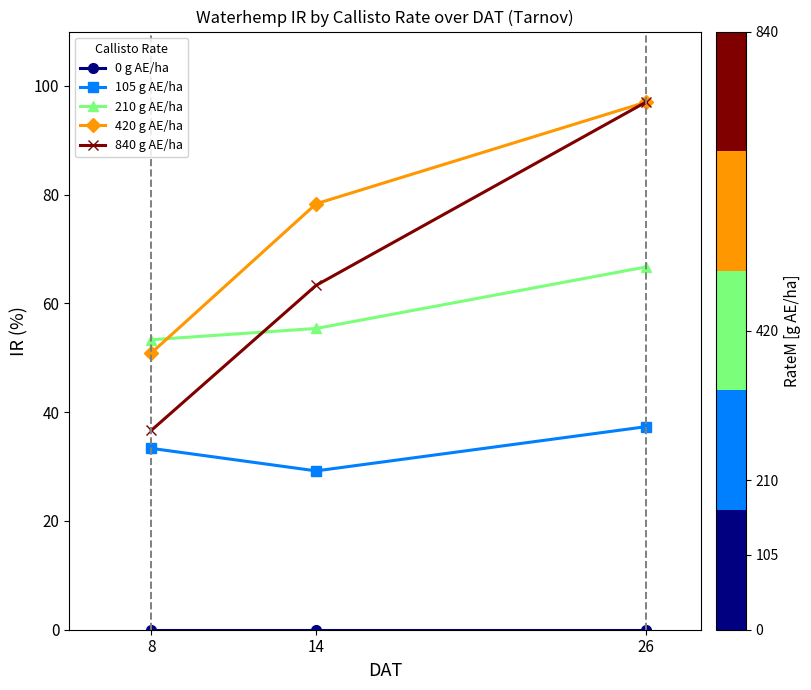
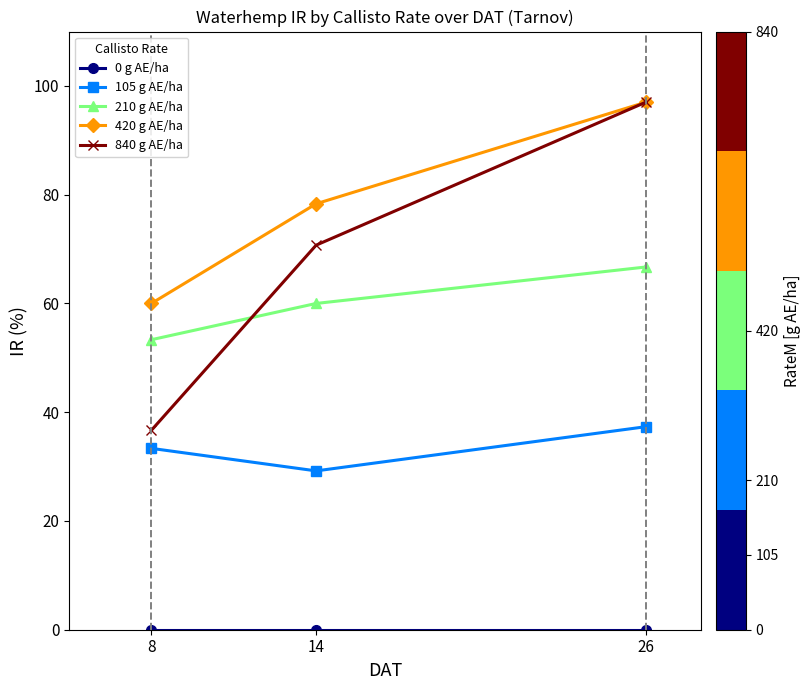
  {
    "0 g AE/ha": {
      "8": 0,
      "14": 0,
      "26": 0
    },
    "105 g AE/ha": {
      "8": 33,
      "14": 29,
      "26": 37
    },
    "210 g AE/ha": {
      "8": 53,
-     "14": 55,
+     "14": 60,
      "26": 67
    },
    "420 g AE/ha": {
-     "8": 51,
+     "8": 60,
      "14": 78
    },
    "840 g AE/ha": {
      "8": 37,
-     "14": 63
+     "14": 71
    }
  }
